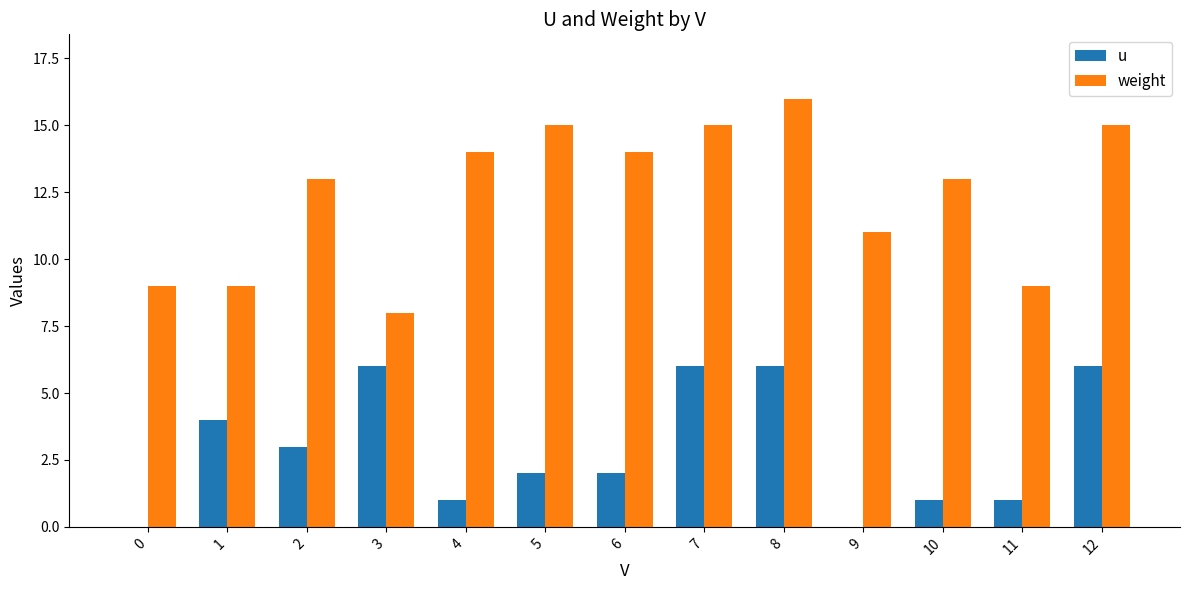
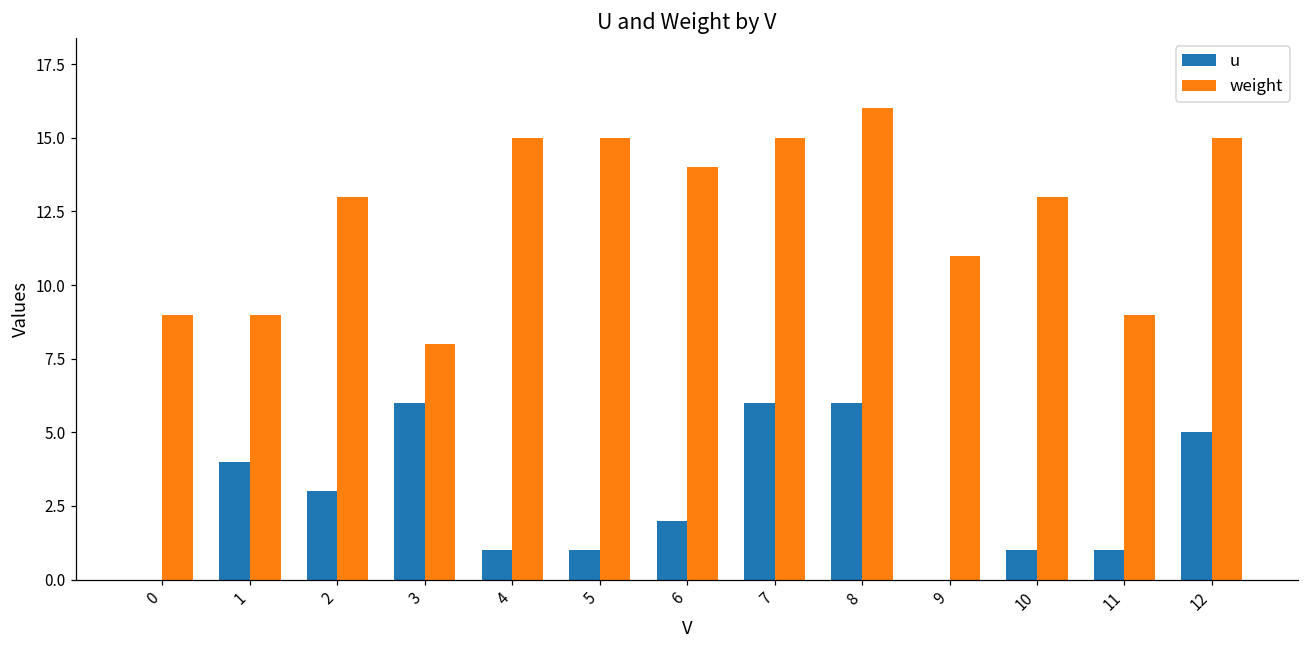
  {
    "u": {
      "0": 0,
      "1": 4,
      "2": 3,
      "3": 6,
      "4": 1,
-     "5": 2,
+     "5": 1,
      "6": 2,
      "7": 6,
      "8": 6,
      "9": 0,
      "10": 1,
      "11": 1,
-     "12": 6
+     "12": 5
    },
    "weight": {
      "0": 9,
      "1": 9,
      "2": 13,
      "3": 8,
-     "4": 14,
+     "4": 15,
      "5": 15,
      "6": 14,
      "7": 15,
      "8": 16,
      "9": 11,
      "10": 13,
      "11": 9,
      "12": 15
    }
  }
